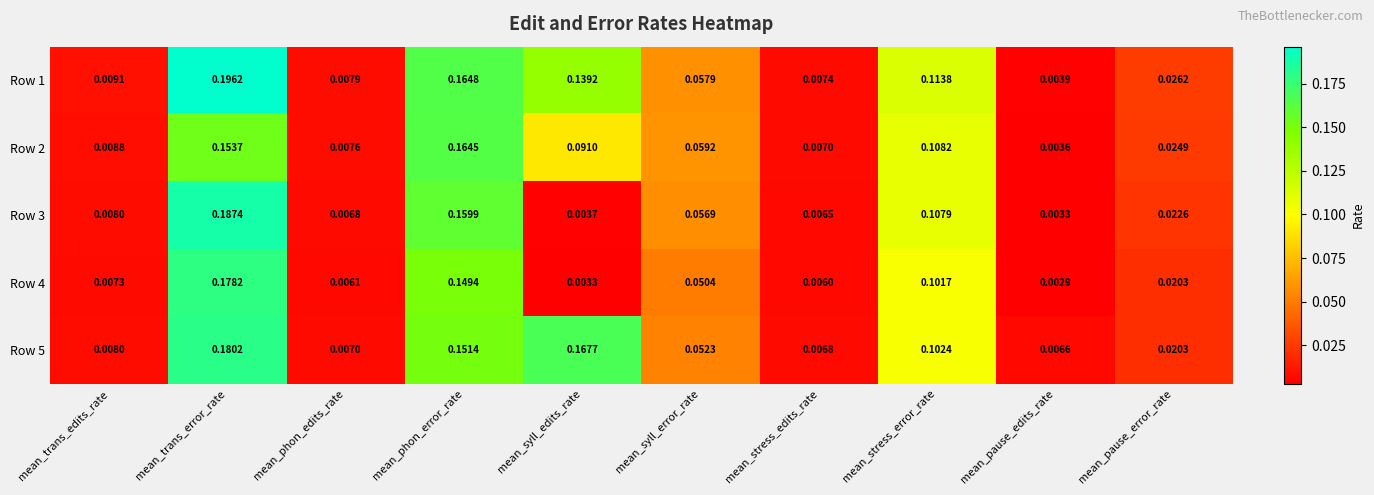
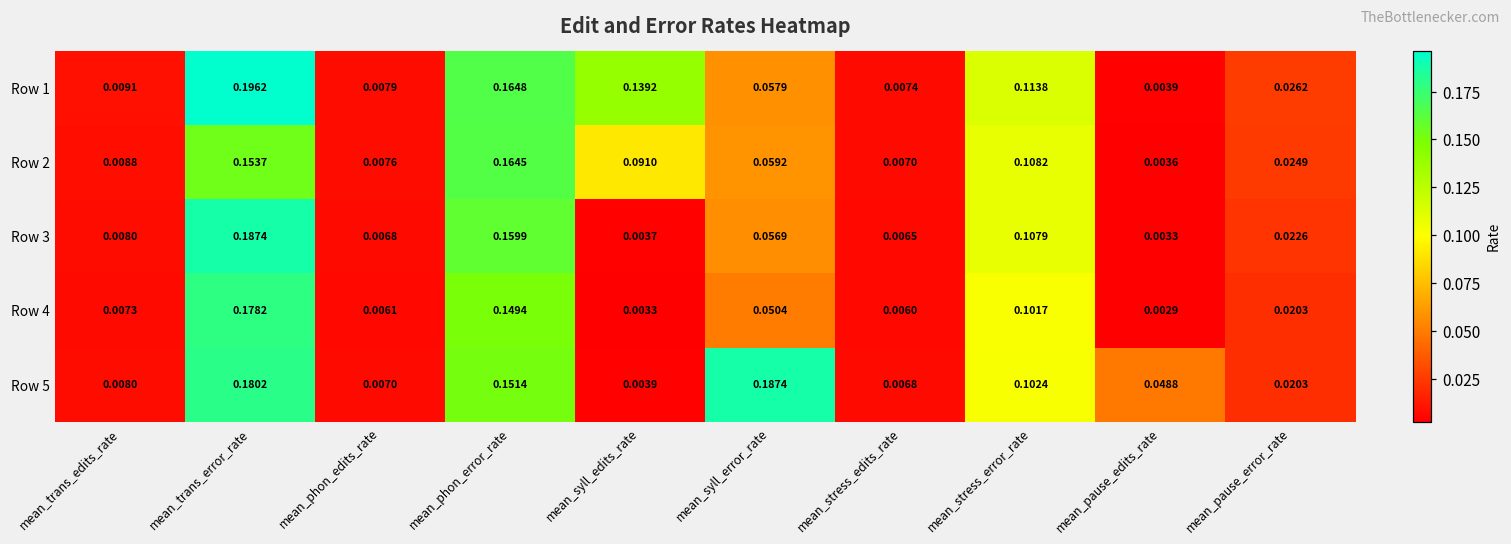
  {
    "Row 1": {
      "mean_trans_edits_rate": 0.0091,
      "mean_trans_error_rate": 0.1962,
      "mean_phon_edits_rate": 0.0079,
      "mean_phon_error_rate": 0.1648,
      "mean_syll_edits_rate": 0.1392,
      "mean_syll_error_rate": 0.0579,
      "mean_stress_edits_rate": 0.0074,
      "mean_stress_error_rate": 0.1138,
      "mean_pause_edits_rate": 0.0039,
      "mean_pause_error_rate": 0.0262
    },
    "Row 2": {
      "mean_trans_edits_rate": 0.0088,
      "mean_trans_error_rate": 0.1537,
      "mean_phon_edits_rate": 0.0076,
      "mean_phon_error_rate": 0.1645,
      "mean_syll_edits_rate": 0.0910,
      "mean_syll_error_rate": 0.0592,
      "mean_stress_edits_rate": 0.0070,
      "mean_stress_error_rate": 0.1082,
      "mean_pause_edits_rate": 0.0036,
      "mean_pause_error_rate": 0.0249
    },
    "Row 3": {
      "mean_trans_edits_rate": 0.0080,
      "mean_trans_error_rate": 0.1874,
      "mean_phon_edits_rate": 0.0068,
      "mean_phon_error_rate": 0.1599,
      "mean_syll_edits_rate": 0.0037,
      "mean_syll_error_rate": 0.0569,
      "mean_stress_edits_rate": 0.0065,
      "mean_stress_error_rate": 0.1079,
      "mean_pause_edits_rate": 0.0033,
      "mean_pause_error_rate": 0.0226
    },
    "Row 4": {
      "mean_trans_edits_rate": 0.0073,
      "mean_trans_error_rate": 0.1782,
      "mean_phon_edits_rate": 0.0061,
      "mean_phon_error_rate": 0.1494,
      "mean_syll_edits_rate": 0.0033,
      "mean_syll_error_rate": 0.0504,
      "mean_stress_edits_rate": 0.0060,
      "mean_stress_error_rate": 0.1017,
      "mean_pause_edits_rate": 0.0029,
      "mean_pause_error_rate": 0.0203
    },
    "Row 5": {
      "mean_trans_edits_rate": 0.0080,
      "mean_trans_error_rate": 0.1802,
      "mean_phon_edits_rate": 0.0070,
      "mean_phon_error_rate": 0.1514,
-     "mean_syll_edits_rate": 0.1677,
-     "mean_syll_error_rate": 0.0523,
+     "mean_syll_edits_rate": 0.0039,
+     "mean_syll_error_rate": 0.1874,
      "mean_stress_edits_rate": 0.0068,
      "mean_stress_error_rate": 0.1024,
-     "mean_pause_edits_rate": 0.0066,
+     "mean_pause_edits_rate": 0.0488,
      "mean_pause_error_rate": 0.0203
    }
  }
